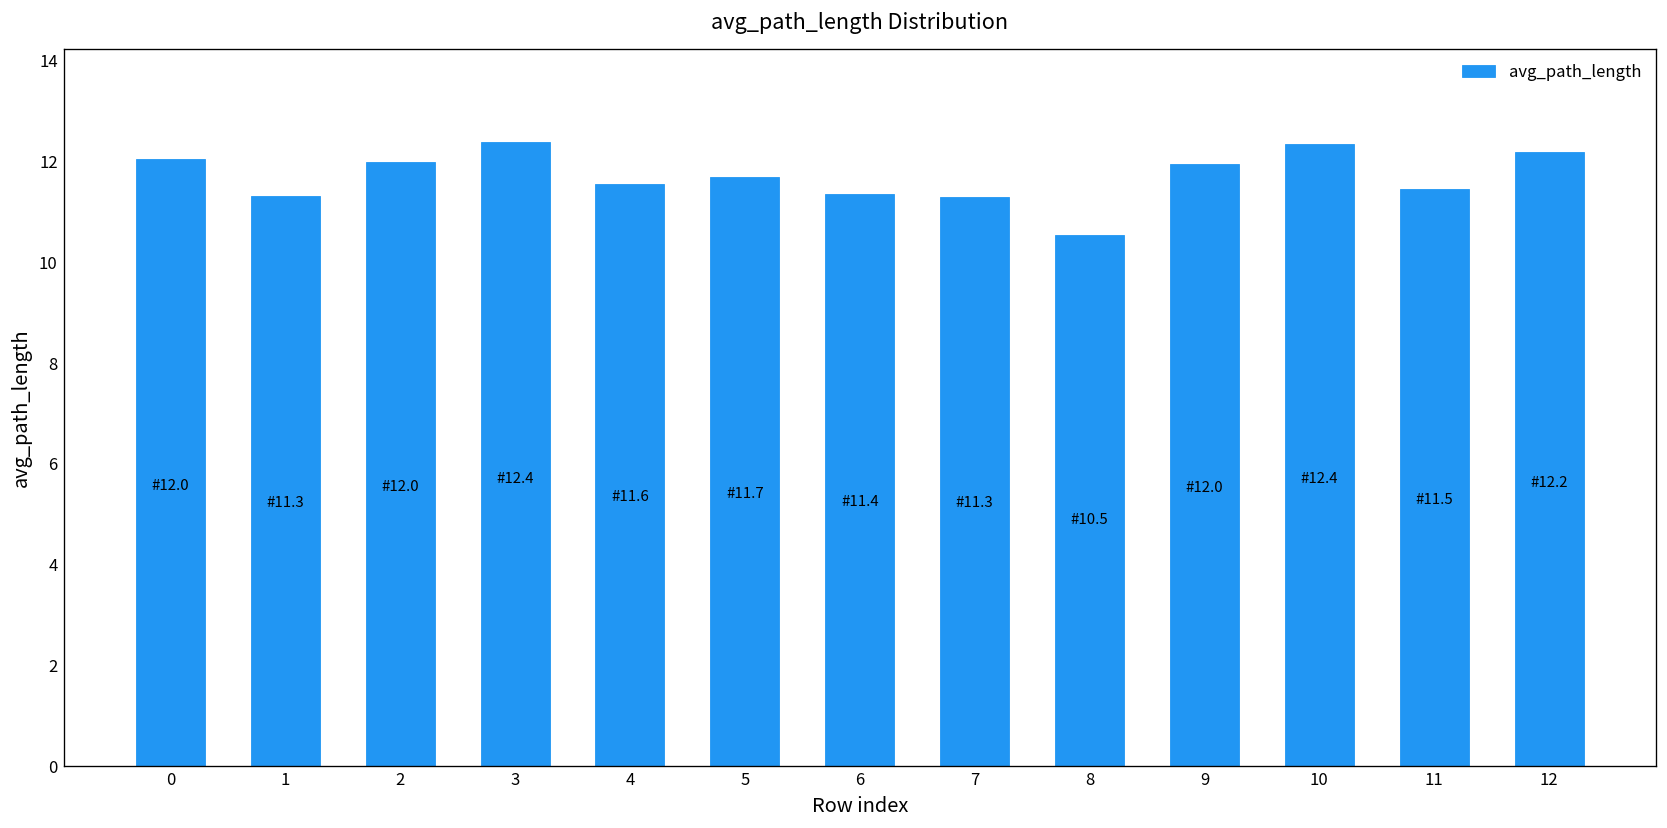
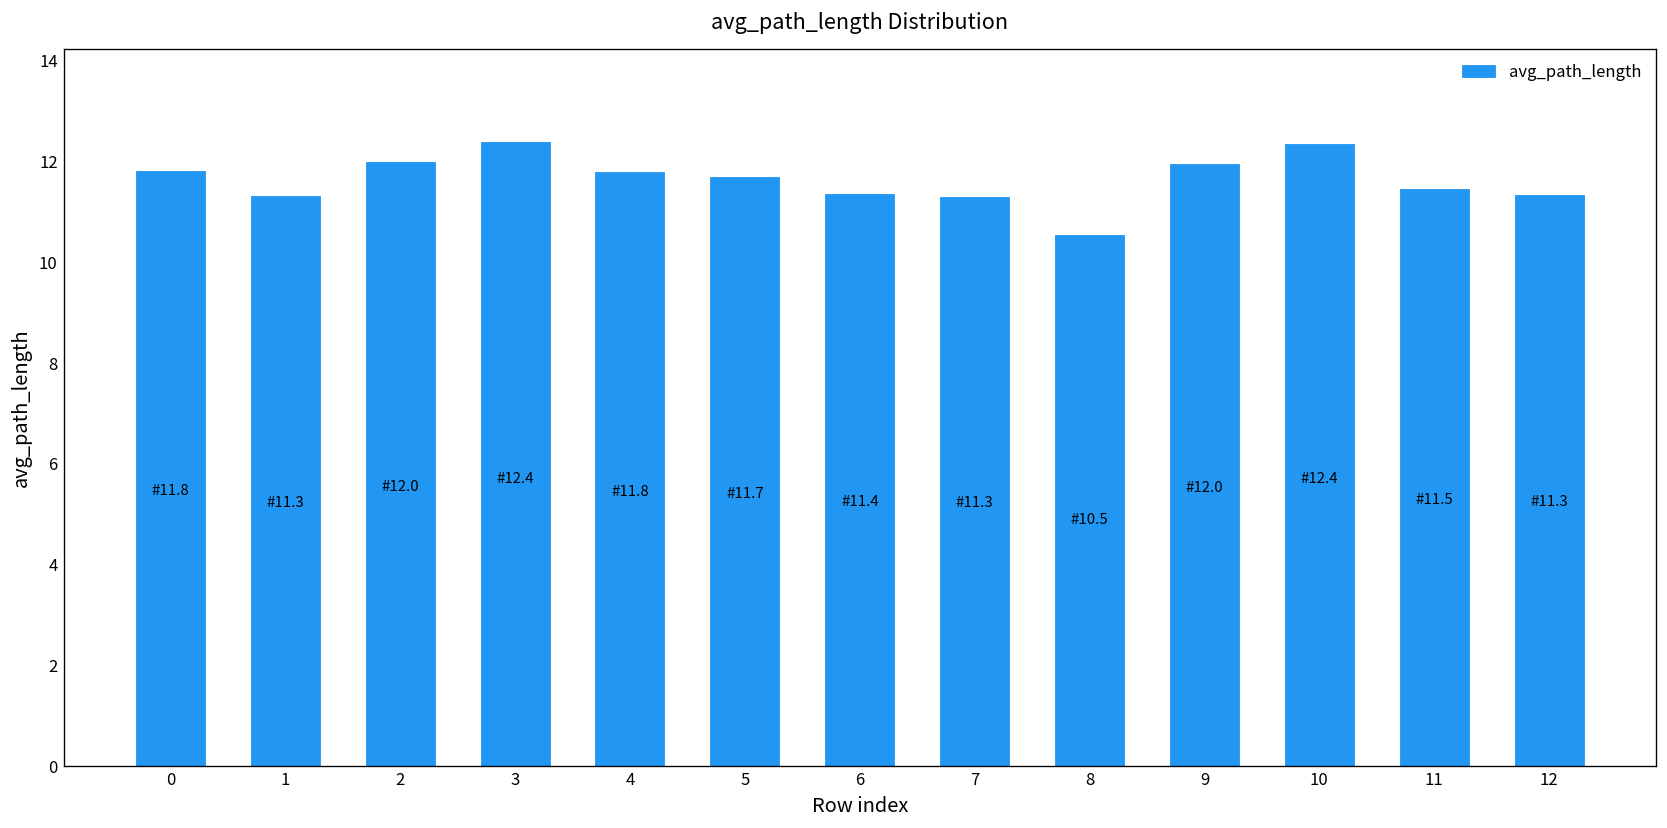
  {
-   "0": 12.0,
+   "0": 11.8,
    "1": 11.3,
    "2": 12.0,
    "3": 12.4,
-   "4": 11.6,
+   "4": 11.8,
    "5": 11.7,
    "6": 11.4,
    "7": 11.3,
    "8": 10.5,
    "9": 12.0,
    "10": 12.4,
    "11": 11.5,
-   "12": 12.2
+   "12": 11.3
  }
